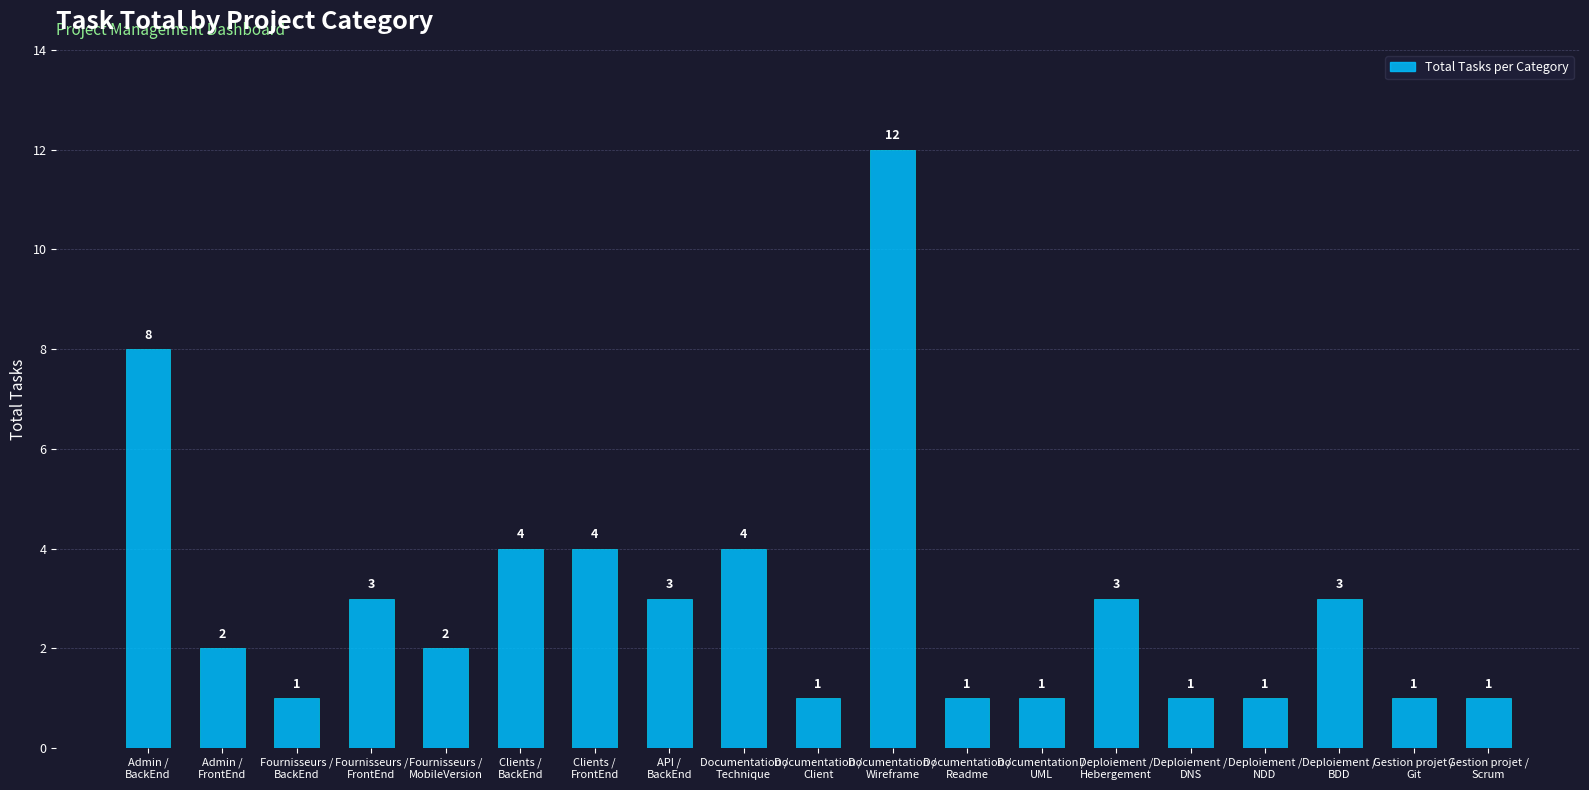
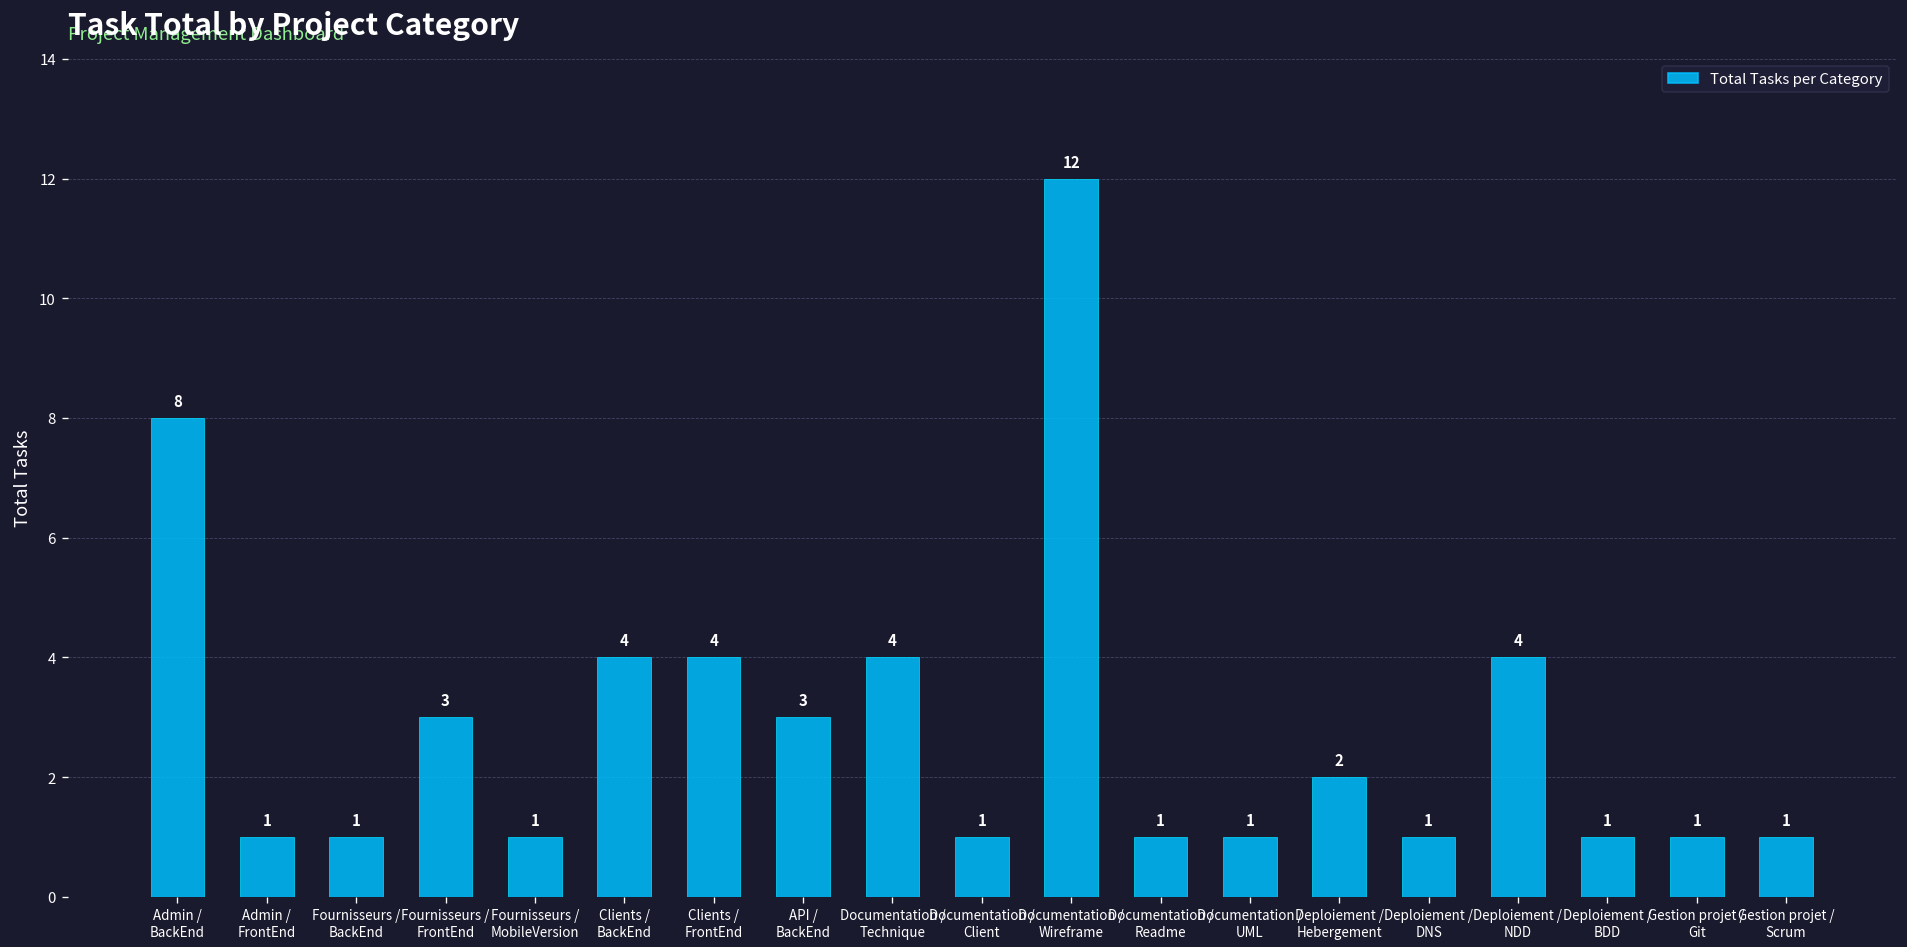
  {
    "Admin / BackEnd": 8,
-   "Admin / FrontEnd": 2,
+   "Admin / FrontEnd": 1,
    "Fournisseurs / BackEnd": 1,
    "Fournisseurs / FrontEnd": 3,
-   "Fournisseurs / MobileVersion": 2,
+   "Fournisseurs / MobileVersion": 1,
    "Clients / BackEnd": 4,
    "Clients / FrontEnd": 4,
    "API / BackEnd": 3,
-   "Deploiement / Hebergement": 3,
+   "Deploiement / Hebergement": 2,
    "Deploiement / DNS": 1,
-   "Deploiement / NDD": 1,
-   "Deploiement / BDD": 3,
+   "Deploiement / NDD": 4,
+   "Deploiement / BDD": 1,
    "Gestion projet / Git": 1,
    "Gestion projet / Scrum": 1
  }
